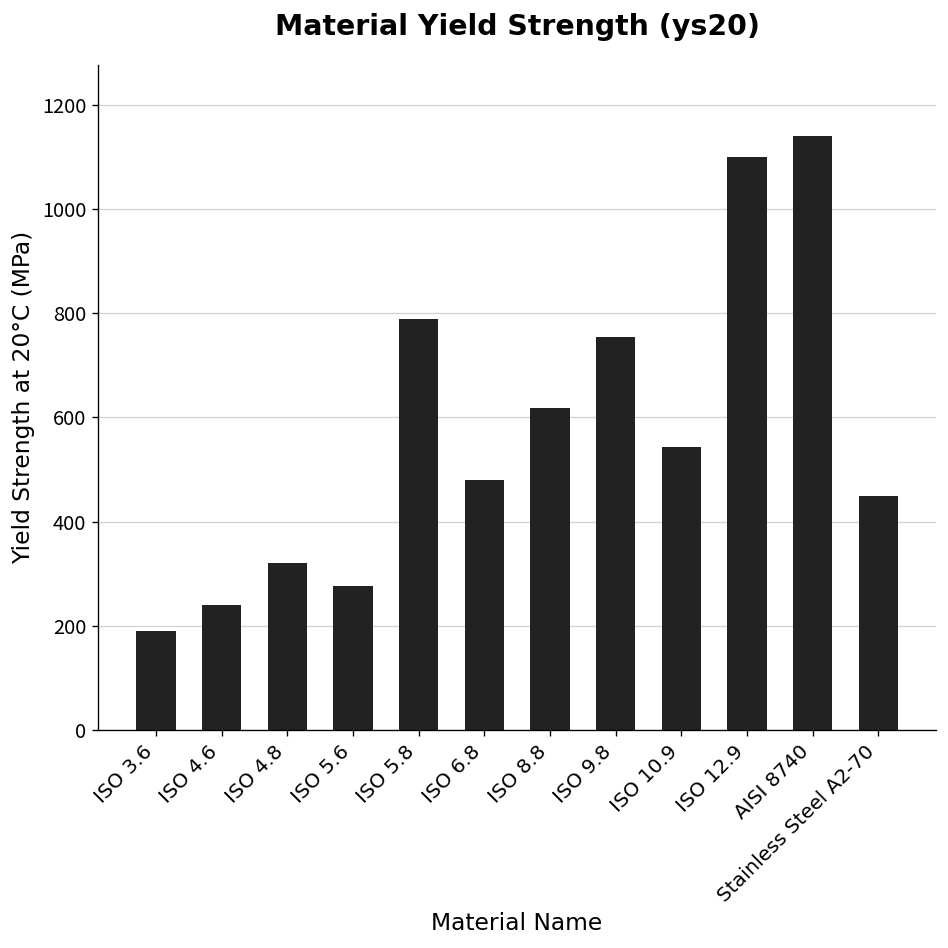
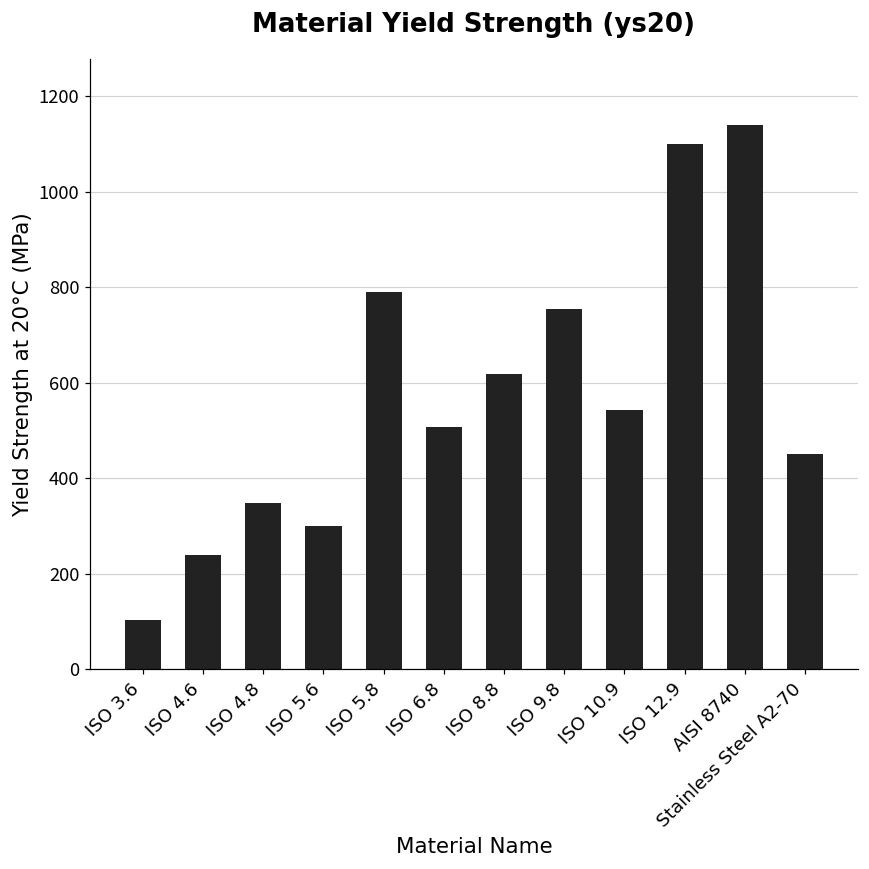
  {
-   "ISO 3.6": 190,
+   "ISO 3.6": 100,
    "ISO 4.6": 240,
-   "ISO 4.8": 320,
-   "ISO 5.6": 280,
+   "ISO 4.8": 350,
+   "ISO 5.6": 300,
    "ISO 5.8": 790,
-   "ISO 6.8": 480,
+   "ISO 6.8": 510,
    "ISO 8.8": 620,
    "ISO 9.8": 750,
    "ISO 10.9": 540,
    "ISO 12.9": 1100,
    "AISI 8740": 1140,
    "Stainless Steel A2-70": 450
  }
